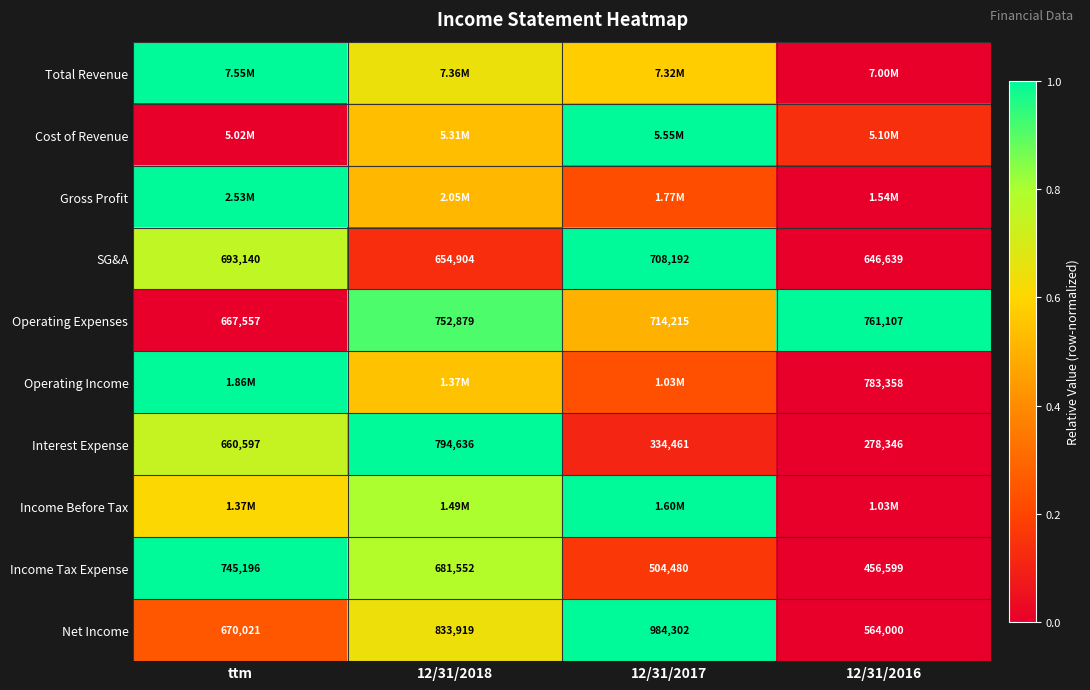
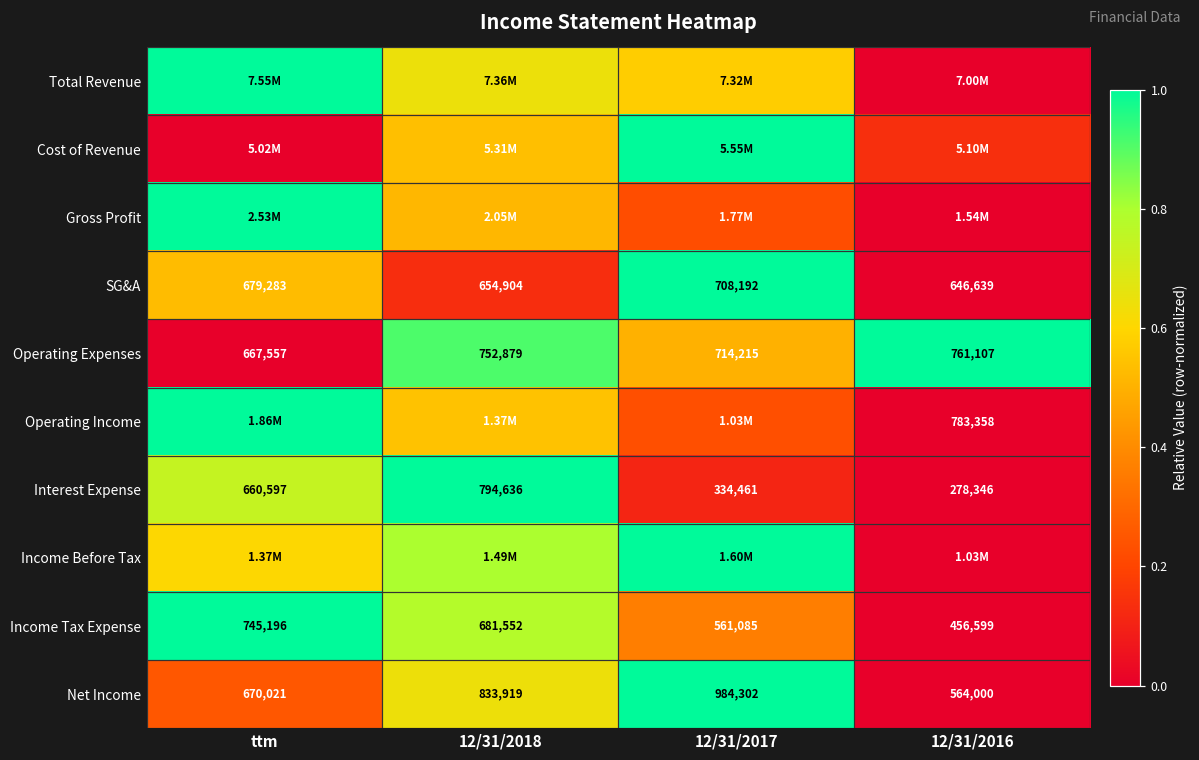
  {
    "Total Revenue": {
      "ttm": "7.55M",
      "12/31/2018": "7.36M",
      "12/31/2017": "7.32M",
      "12/31/2016": "7.00M"
    },
    "Cost of Revenue": {
      "ttm": "5.02M",
      "12/31/2018": "5.31M",
      "12/31/2017": "5.55M",
      "12/31/2016": "5.10M"
    },
    "Gross Profit": {
      "ttm": "2.53M",
      "12/31/2018": "2.05M",
      "12/31/2017": "1.77M",
      "12/31/2016": "1.54M"
    },
    "SG&A": {
-     "ttm": "693,140",
+     "ttm": "679,283",
      "12/31/2018": "654,904",
      "12/31/2017": "708,192",
      "12/31/2016": "646,639"
    },
    "Operating Expenses": {
      "ttm": "667,557",
      "12/31/2018": "752,879",
      "12/31/2017": "714,215",
      "12/31/2016": "761,107"
    },
    "Operating Income": {
      "ttm": "1.86M",
      "12/31/2018": "1.37M",
      "12/31/2017": "1.03M",
      "12/31/2016": "783,358"
    },
    "Interest Expense": {
      "ttm": "660,597",
      "12/31/2018": "794,636",
      "12/31/2017": "334,461",
      "12/31/2016": "278,346"
    },
    "Income Before Tax": {
      "ttm": "1.37M",
      "12/31/2018": "1.49M",
      "12/31/2017": "1.60M",
      "12/31/2016": "1.03M"
    },
    "Income Tax Expense": {
      "ttm": "745,196",
      "12/31/2018": "681,552",
-     "12/31/2017": "504,480",
+     "12/31/2017": "561,085",
      "12/31/2016": "456,599"
    },
    "Net Income": {
      "ttm": "670,021",
      "12/31/2018": "833,919",
      "12/31/2017": "984,302",
      "12/31/2016": "564,000"
    }
  }
